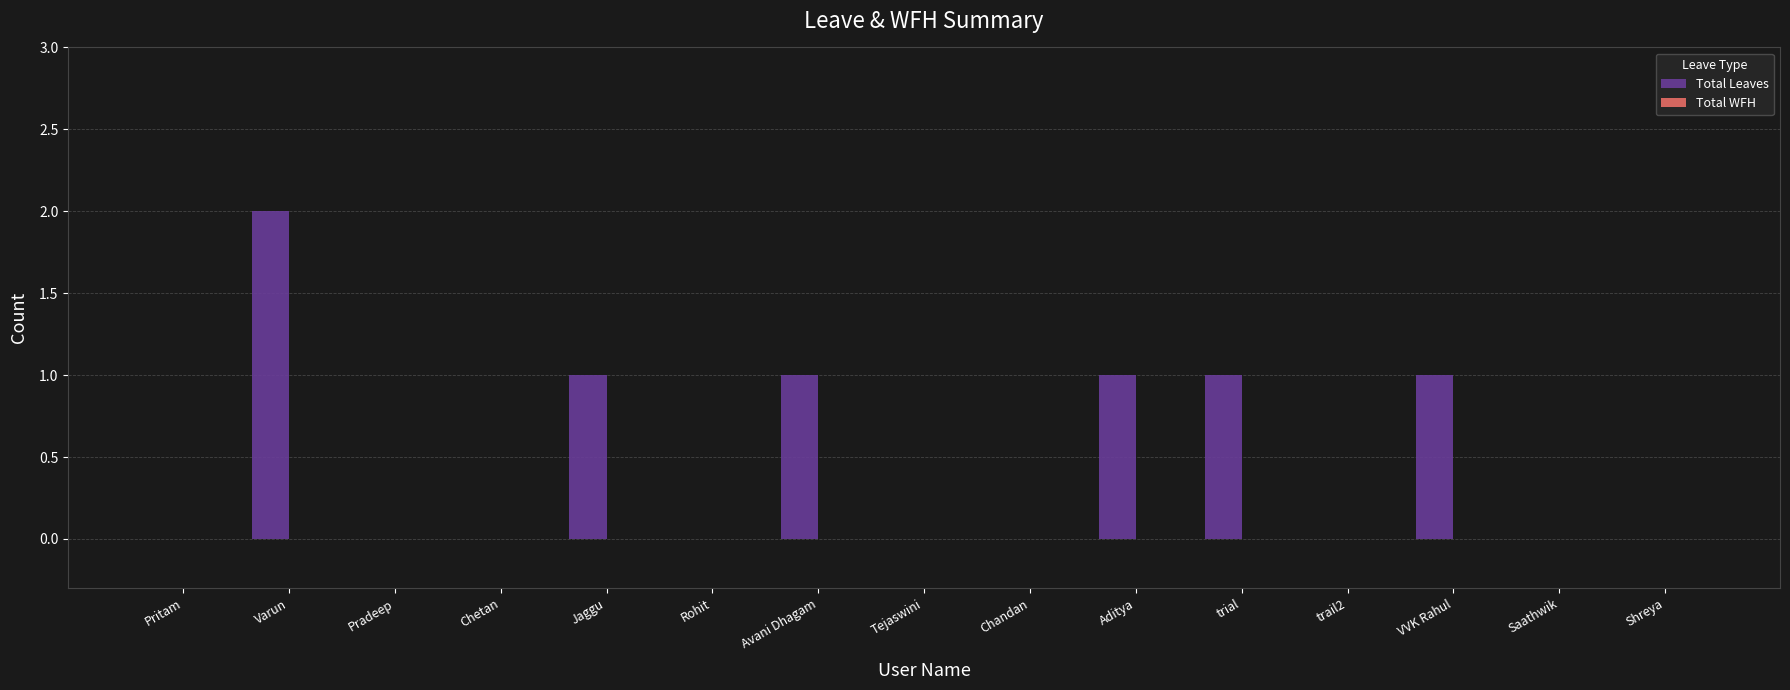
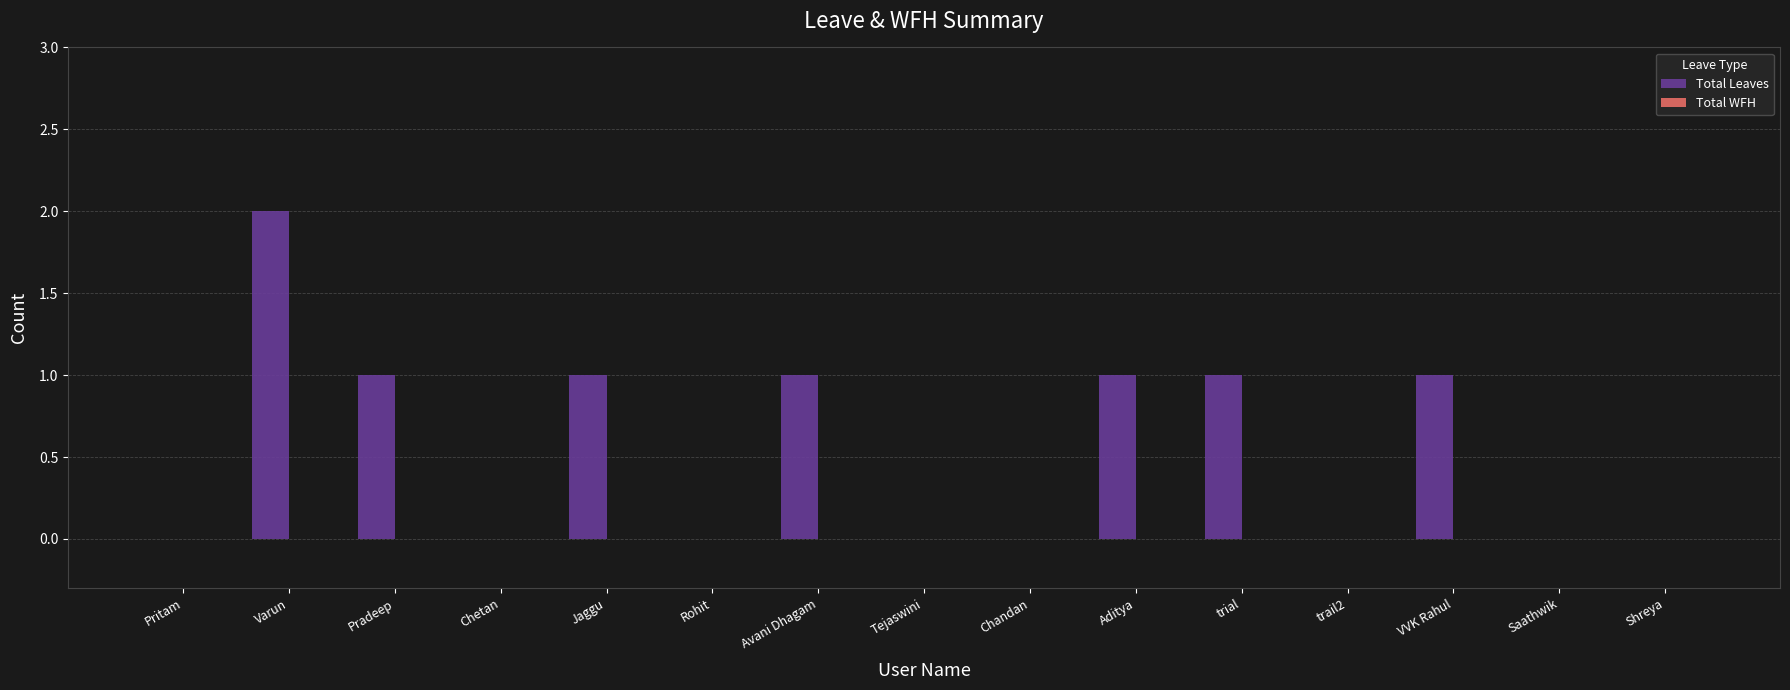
  {
    "Total Leaves": {
      "Pritam": 0,
      "Varun": 2,
-     "Pradeep": 0,
+     "Pradeep": 1,
      "Chetan": 0,
      "Jaggu": 1,
      "Rohit": 0,
      "Avani Dhagam": 1,
      "Tejaswini": 0,
      "Chandan": 0,
      "Aditya": 1,
      "trial": 1,
      "trail2": 0,
      "VVK Rahul": 1,
      "Saathwik": 0,
      "Shreya": 0
    },
    "Total WFH": {
      "Pritam": 0,
      "Varun": 0,
      "Pradeep": 0,
      "Chetan": 0,
      "Jaggu": 0,
      "Rohit": 0,
      "Avani Dhagam": 0,
      "Tejaswini": 0,
      "Chandan": 0,
      "Aditya": 0,
      "trial": 0,
      "trail2": 0,
      "VVK Rahul": 0,
      "Saathwik": 0,
      "Shreya": 0
    }
  }
